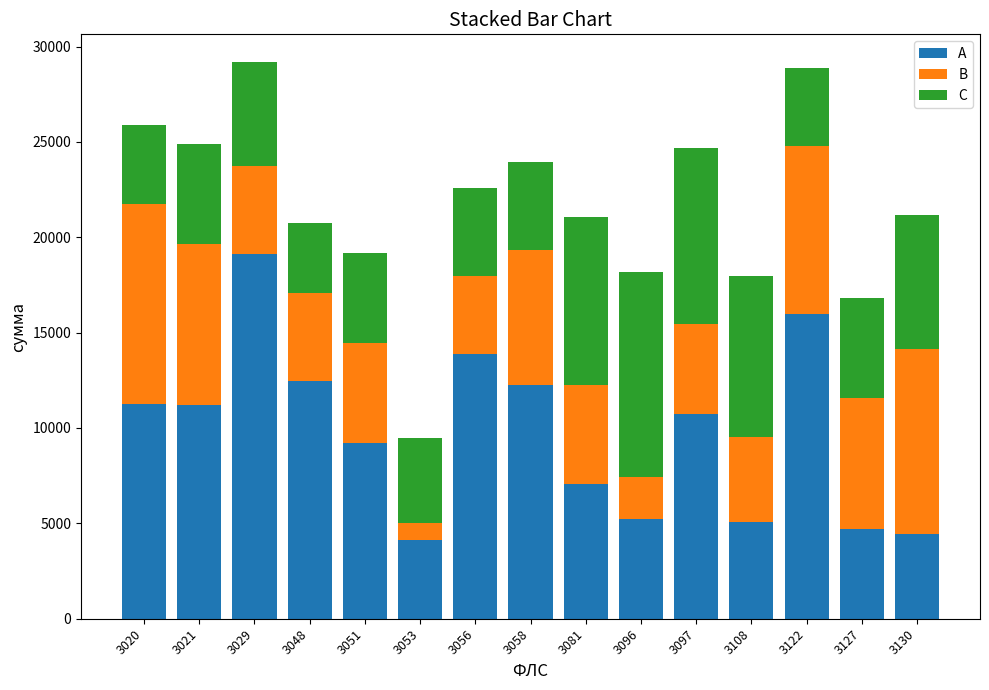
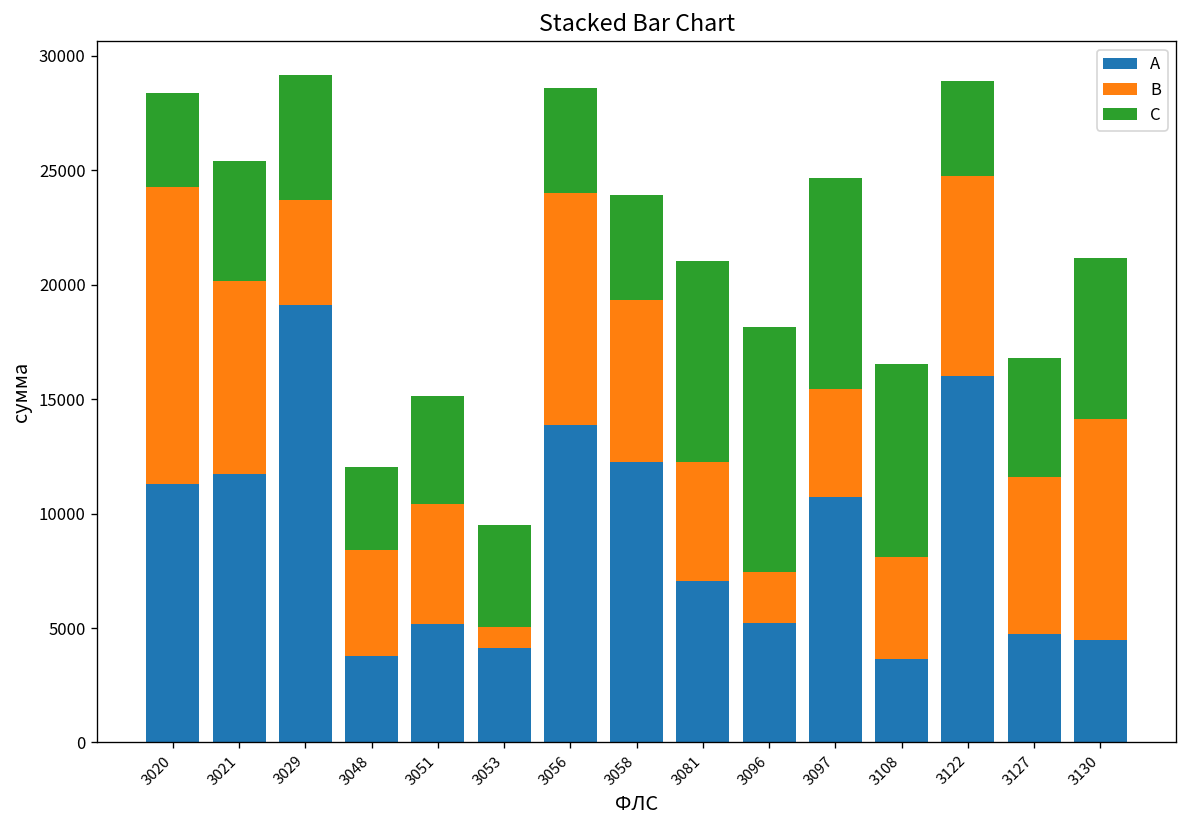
  {
    "A": {
      "3020": 11300,
-     "3021": 11200,
+     "3021": 11700,
      "3029": 19100,
-     "3048": 12500,
-     "3051": 9200,
+     "3048": 3800,
+     "3051": 5200,
      "3053": 4100,
      "3056": 13900,
      "3058": 12300,
      "3081": 7000,
      "3096": 5200,
      "3097": 10700,
-     "3108": 5100,
+     "3108": 3600,
      "3122": 16000,
      "3127": 4700,
      "3130": 4500
    },
    "B": {
-     "3020": 10500,
+     "3020": 13000,
      "3021": 8400,
      "3029": 4600,
      "3048": 4600,
      "3051": 5200,
      "3053": 900,
-     "3056": 4100,
+     "3056": 10100,
      "3058": 7000,
      "3081": 5200,
      "3096": 2200,
      "3097": 4700,
      "3108": 4500,
      "3122": 8800,
      "3127": 6900,
      "3130": 9700
    },
    "C": {
      "3020": 4100,
      "3021": 5200,
      "3029": 5500,
      "3048": 3600,
      "3051": 4700,
      "3053": 4500,
      "3056": 4600,
      "3058": 4600,
      "3081": 8800,
      "3096": 10700,
      "3097": 9200,
      "3108": 8400,
      "3122": 4100,
      "3127": 5200,
      "3130": 7000
    }
  }
